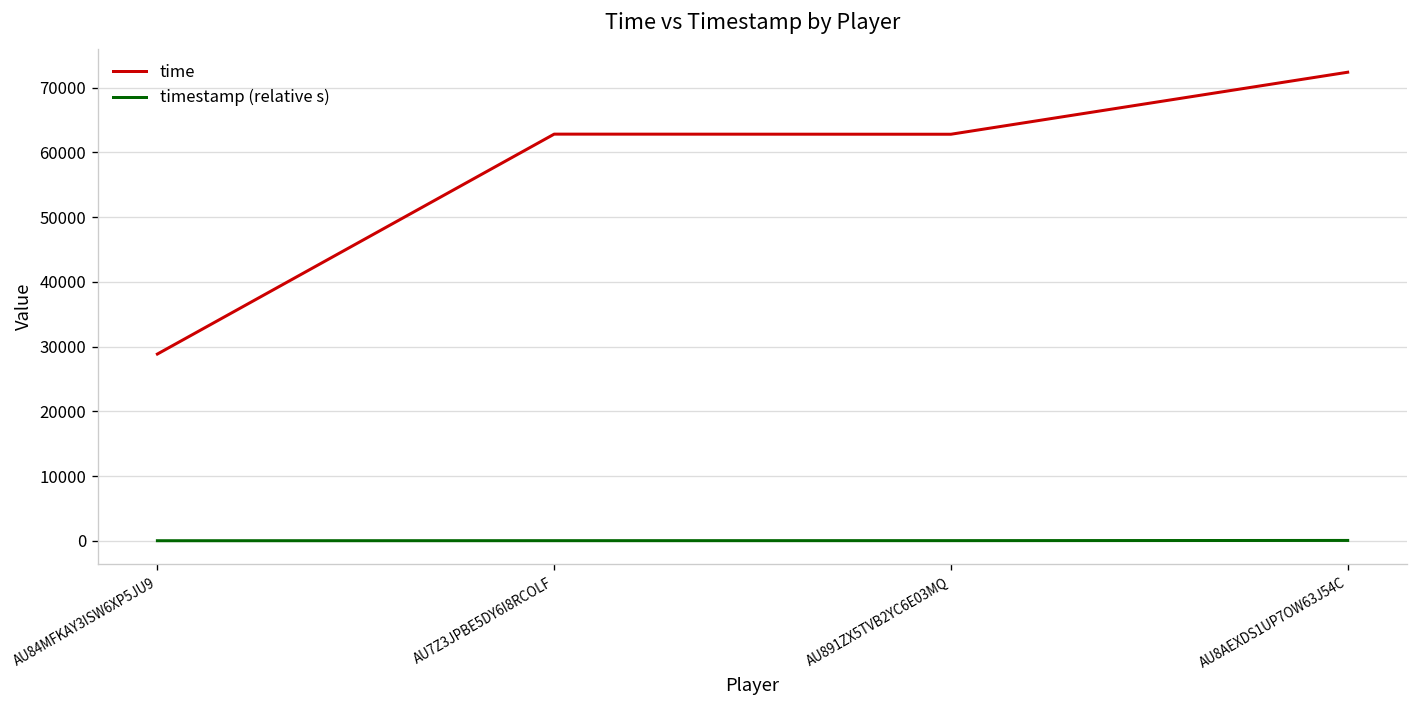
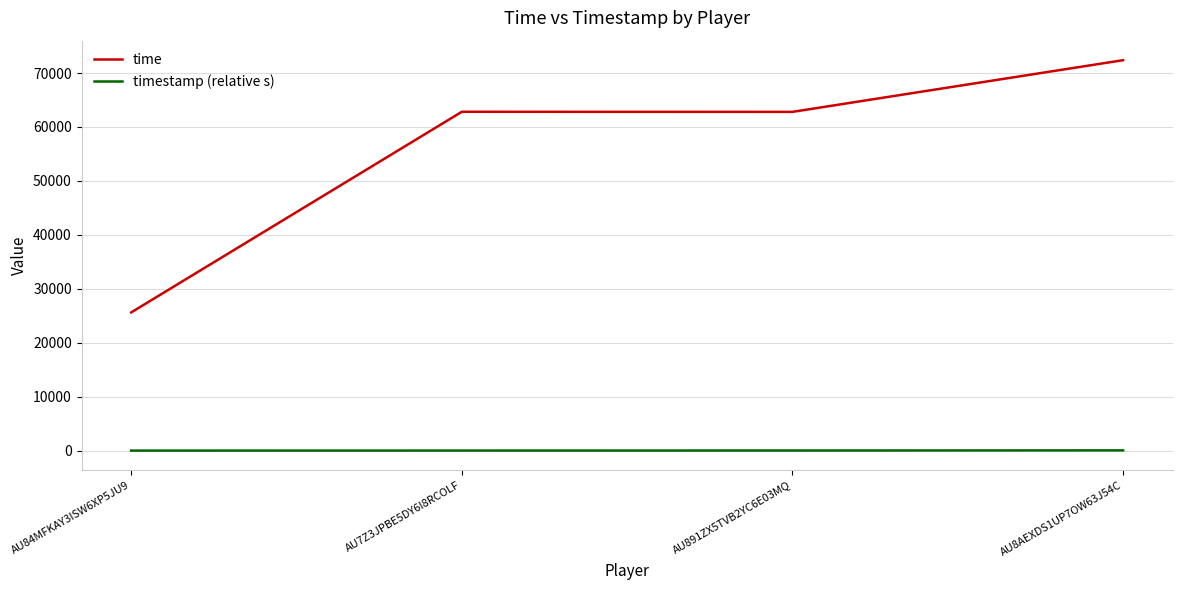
  {
    "time": {
-     "AU84MFKAY3ISW6XP5JU9": 29000,
+     "AU84MFKAY3ISW6XP5JU9": 26000,
      "AU7Z3JPBE5DY6I8RCOLF": 63000,
      "AU891ZX5TVB2YC6E03MQ": 63000,
      "AU8AEXDS1UP7OW63J54C": 72000
    },
    "timestamp (relative s)": {
      "AU84MFKAY3ISW6XP5JU9": 0,
      "AU7Z3JPBE5DY6I8RCOLF": 0,
      "AU891ZX5TVB2YC6E03MQ": 0,
      "AU8AEXDS1UP7OW63J54C": 0
    }
  }
